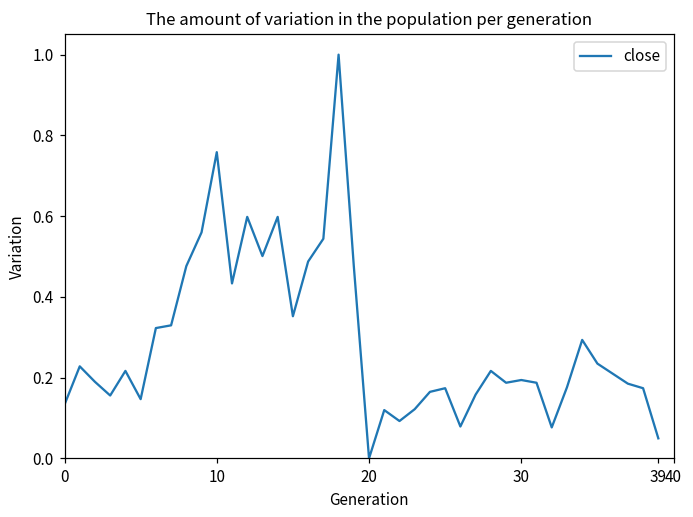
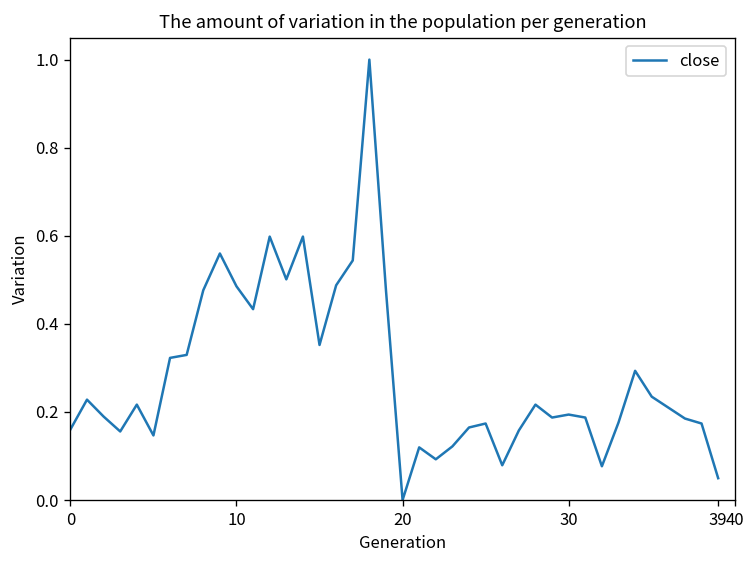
  {
-   "0": 0.13,
-   "10": 0.76,
+   "0": 0.16,
+   "10": 0.49,
    "20": 0.00,
    "30": 0.19,
    "39": 0.05
  }
